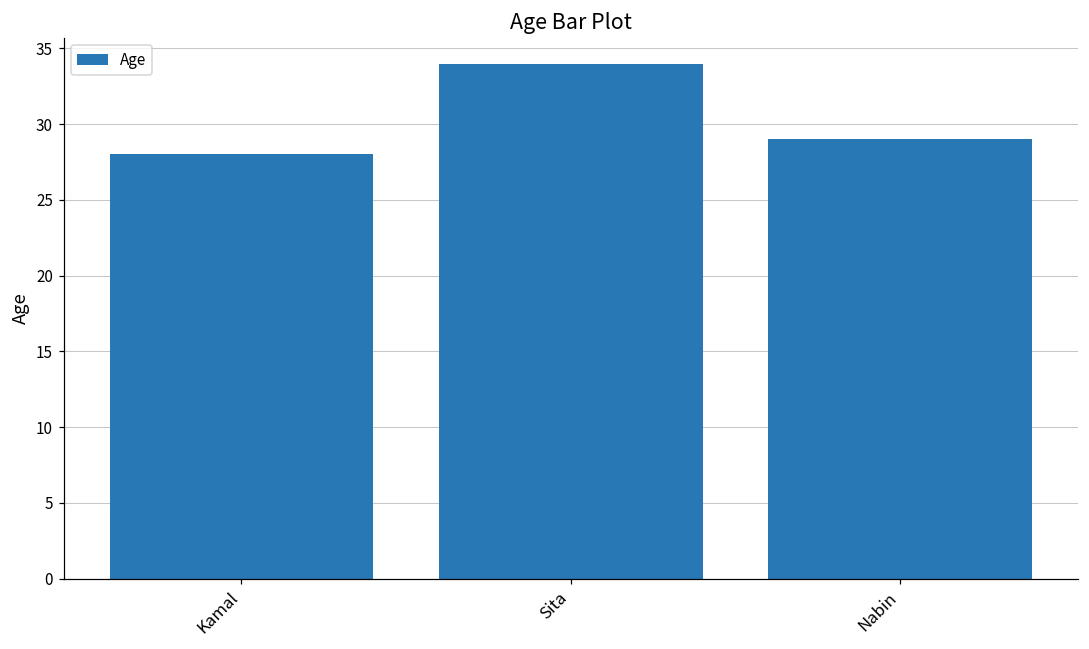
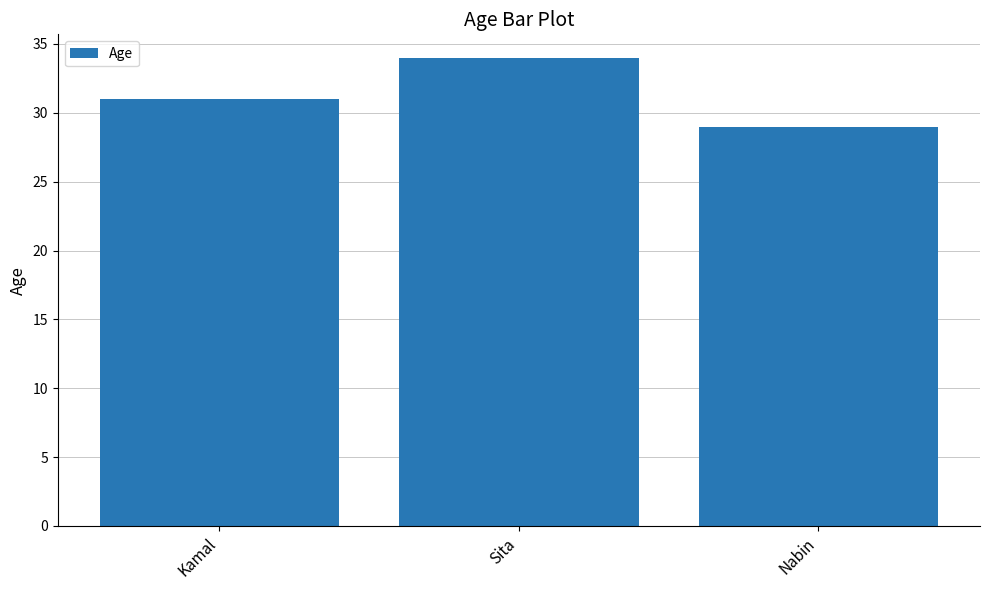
  {
-   "Kamal": 28,
+   "Kamal": 31,
    "Sita": 34,
    "Nabin": 29
  }
